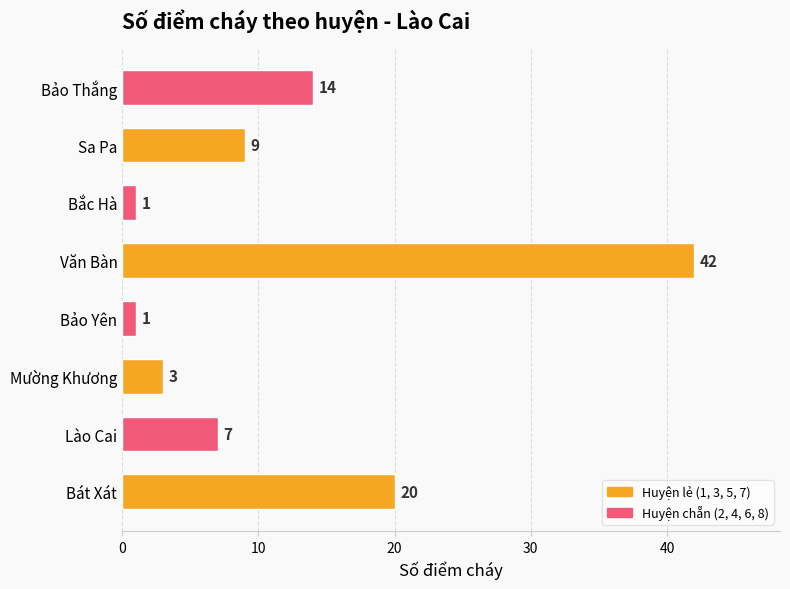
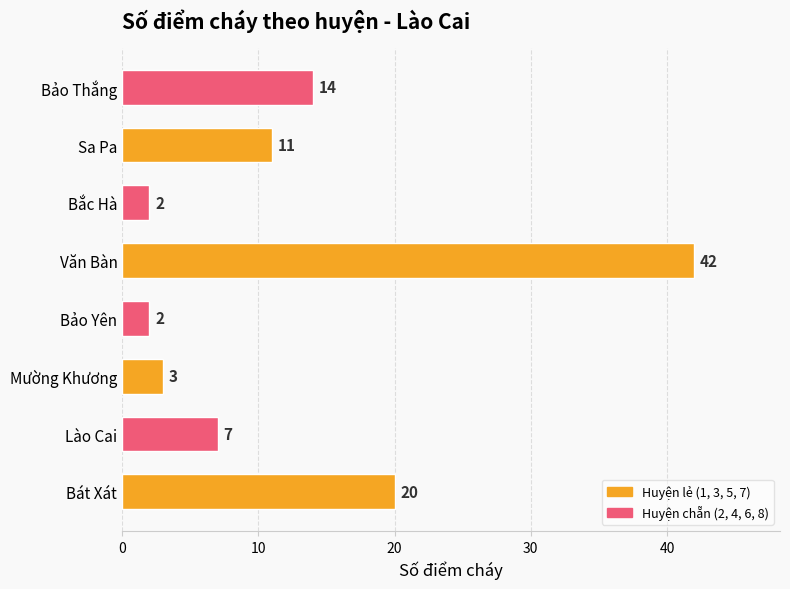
  {
    "Bảo Thắng": 14,
-   "Sa Pa": 9,
-   "Bắc Hà": 1,
+   "Sa Pa": 11,
+   "Bắc Hà": 2,
    "Văn Bàn": 42,
-   "Bảo Yên": 1,
+   "Bảo Yên": 2,
    "Mường Khương": 3,
    "Lào Cai": 7,
    "Bát Xát": 20
  }
